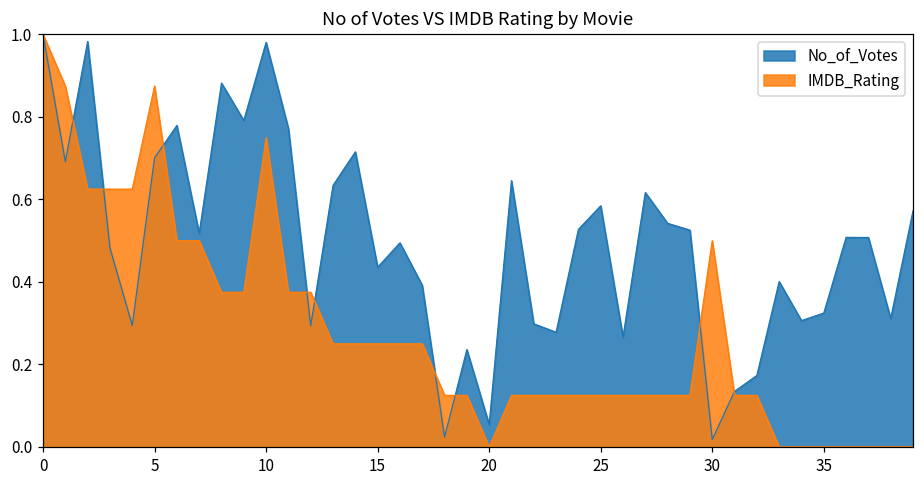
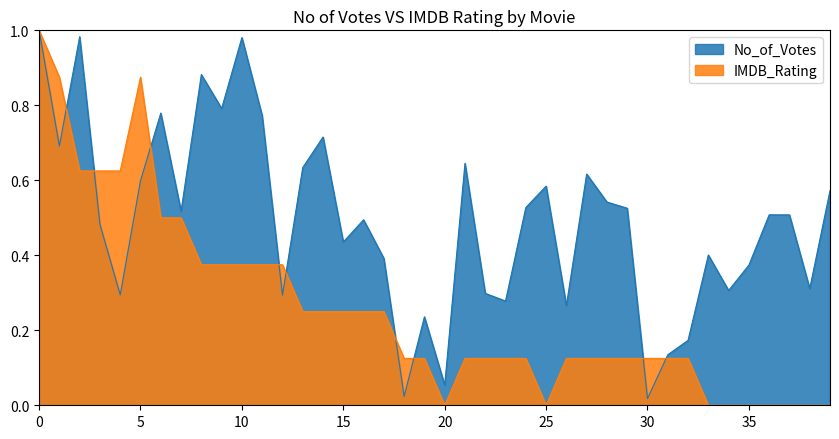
  {
    "No_of_Votes": {
-     "5": 0.70,
+     "5": 0.60,
      "10": 0.98,
      "15": 0.44,
      "20": 0.05,
      "25": 0.58,
      "30": 0.02,
-     "35": 0.32
+     "35": 0.37
    },
    "IMDB_Rating": {
      "5": 0.87,
-     "10": 0.75,
+     "10": 0.38,
      "15": 0.25,
      "20": 0.00,
-     "25": 0.12,
-     "30": 0.50,
+     "25": 0.00,
+     "30": 0.12,
      "35": 0.00
    }
  }
